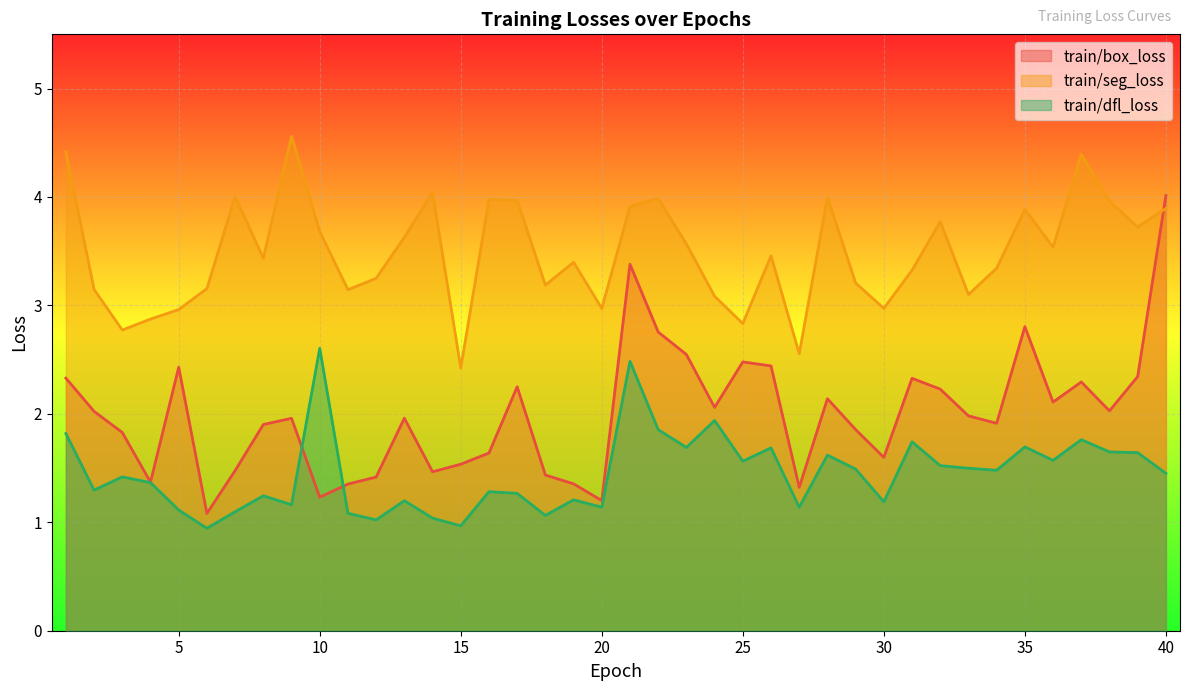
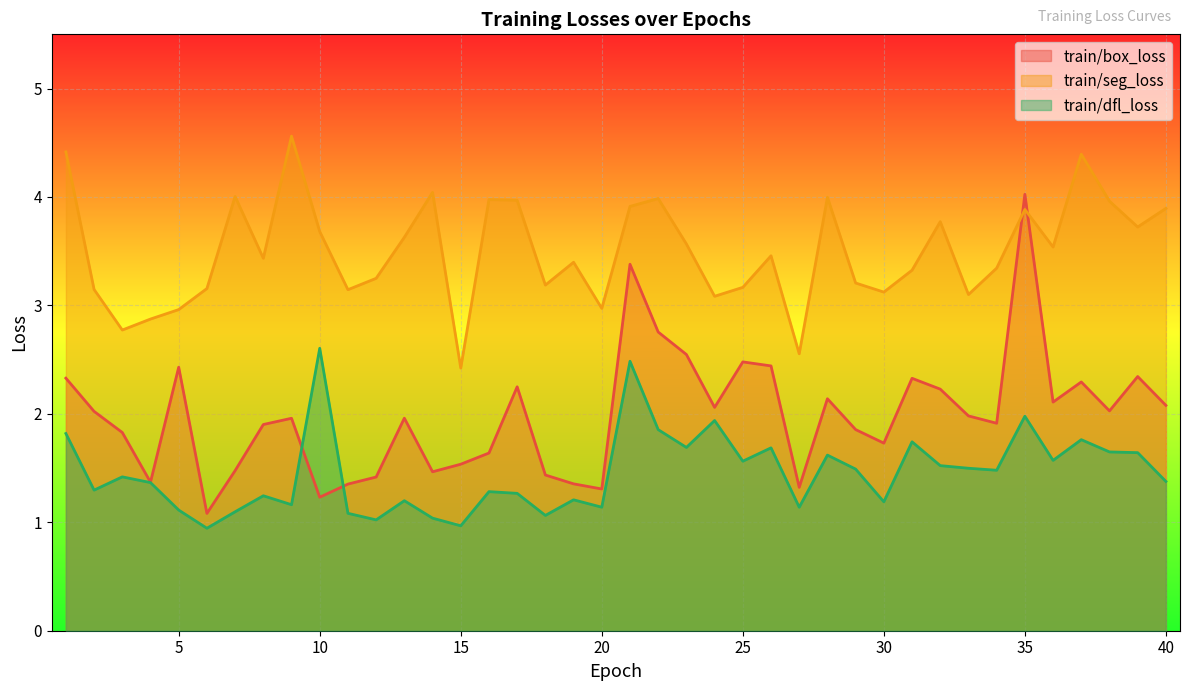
  {
    "train/box_loss": {
      "5": 2.43,
      "10": 1.23,
      "15": 1.54,
-     "20": 1.20,
+     "20": 1.31,
      "25": 2.48,
-     "30": 1.60,
-     "35": 2.80,
-     "40": 4.01
+     "30": 1.73,
+     "35": 4.02,
+     "40": 2.08
    },
    "train/seg_loss": {
      "5": 2.96,
      "10": 3.68,
      "15": 2.42,
      "20": 2.97,
-     "25": 2.83,
-     "30": 2.97,
+     "25": 3.17,
+     "30": 3.12,
      "35": 3.88,
      "40": 3.89
    },
    "train/dfl_loss": {
      "5": 1.11,
      "10": 2.60,
      "15": 0.97,
      "20": 1.14,
      "25": 1.56,
      "30": 1.19,
-     "35": 1.70,
-     "40": 1.45
+     "35": 1.98,
+     "40": 1.38
    }
  }
